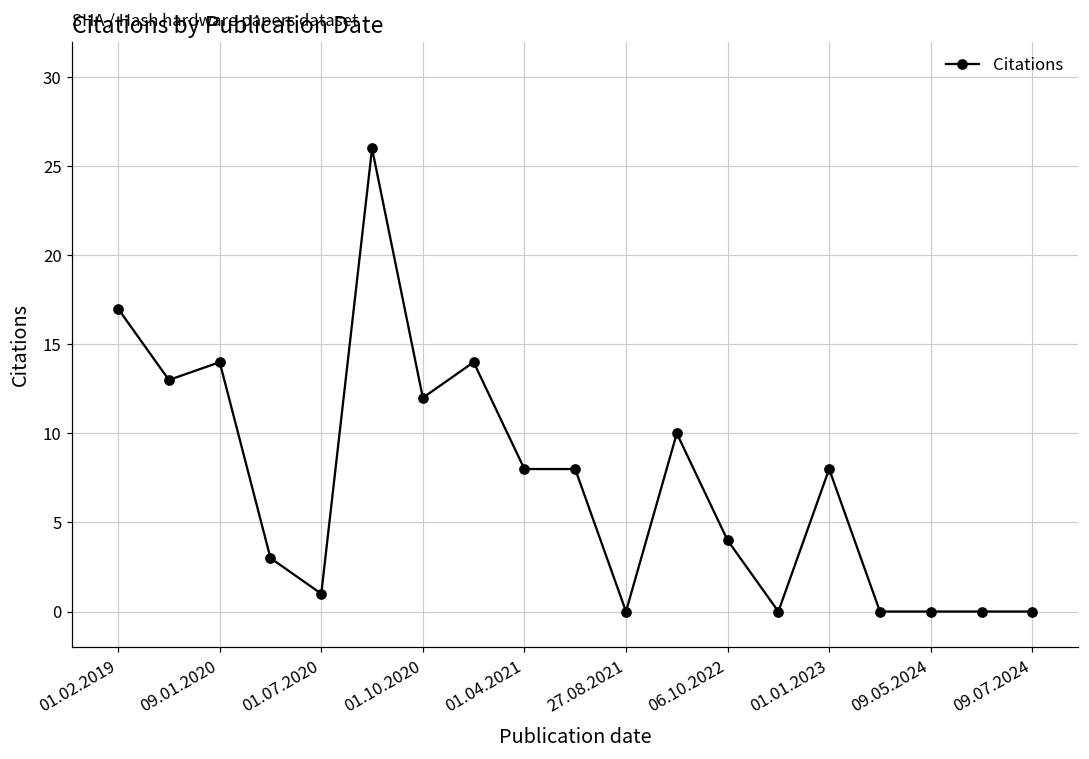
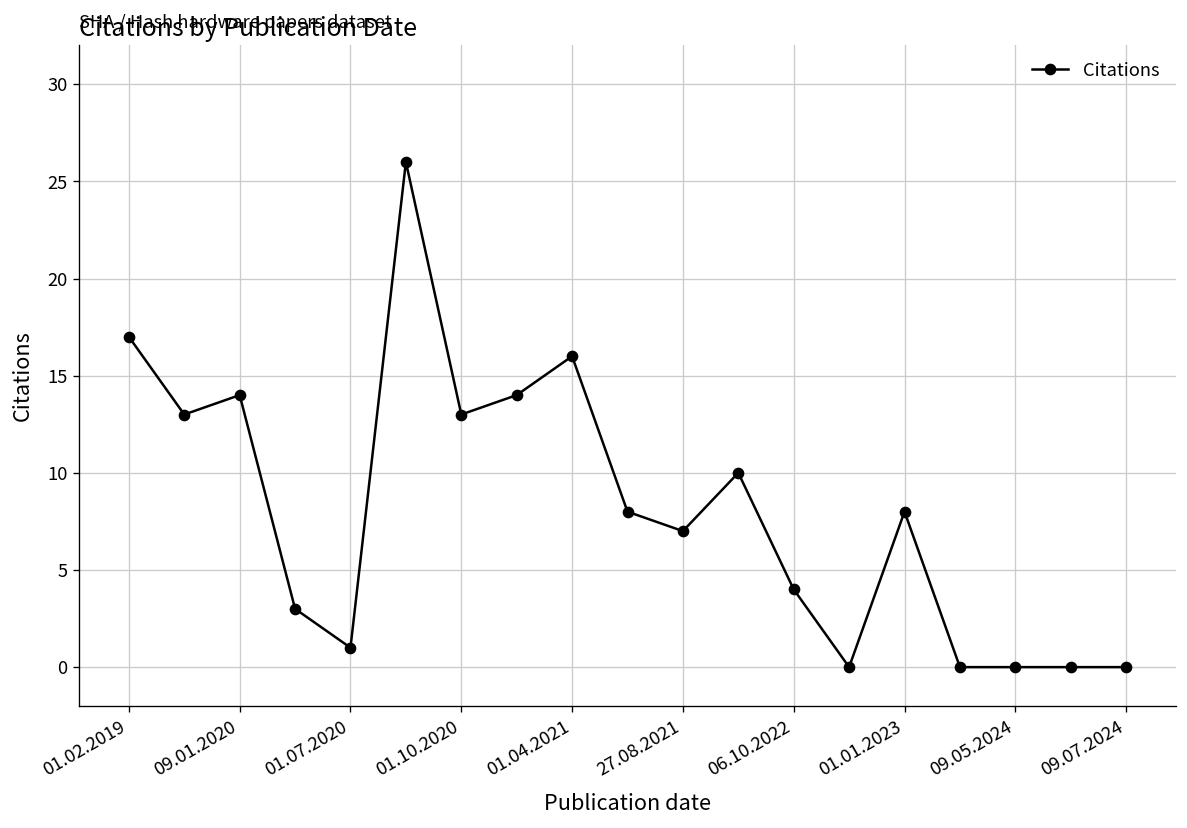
  {
    "01.02.2019": 17,
    "09.01.2020": 14,
    "01.07.2020": 1,
-   "01.10.2020": 12,
-   "01.04.2021": 8,
-   "27.08.2021": 0,
+   "01.10.2020": 13,
+   "01.04.2021": 16,
+   "27.08.2021": 7,
    "06.10.2022": 4,
    "01.01.2023": 8,
    "09.05.2024": 0,
    "09.07.2024": 0
  }
